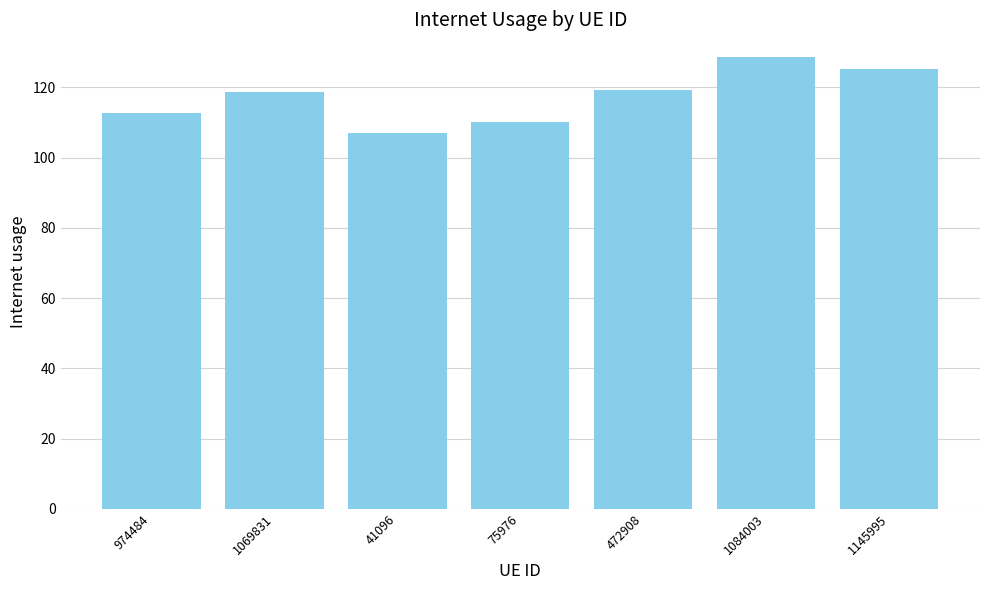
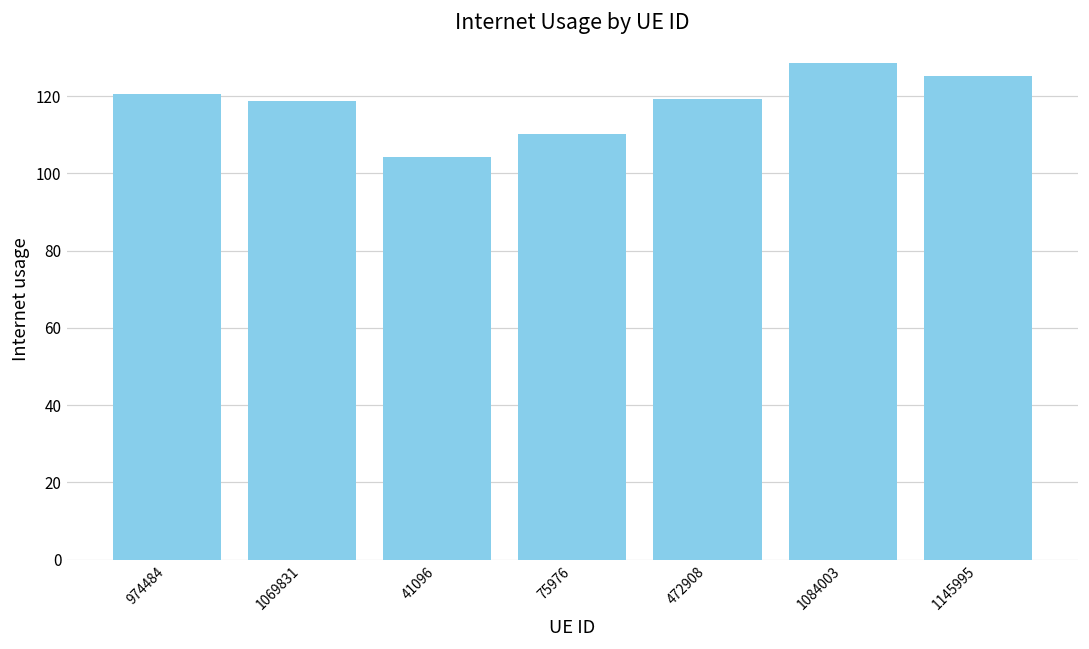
  {
-   "974484": 113,
+   "974484": 120,
    "1069831": 119,
-   "41096": 107,
+   "41096": 104,
    "75976": 110,
    "472908": 119,
    "1084003": 129,
    "1145995": 125
  }
